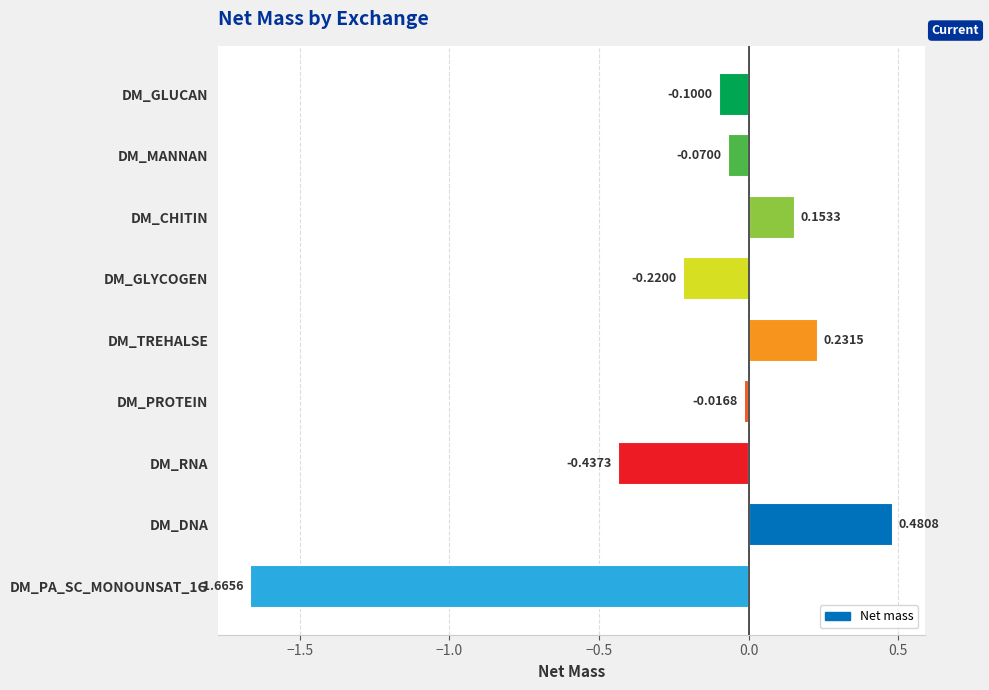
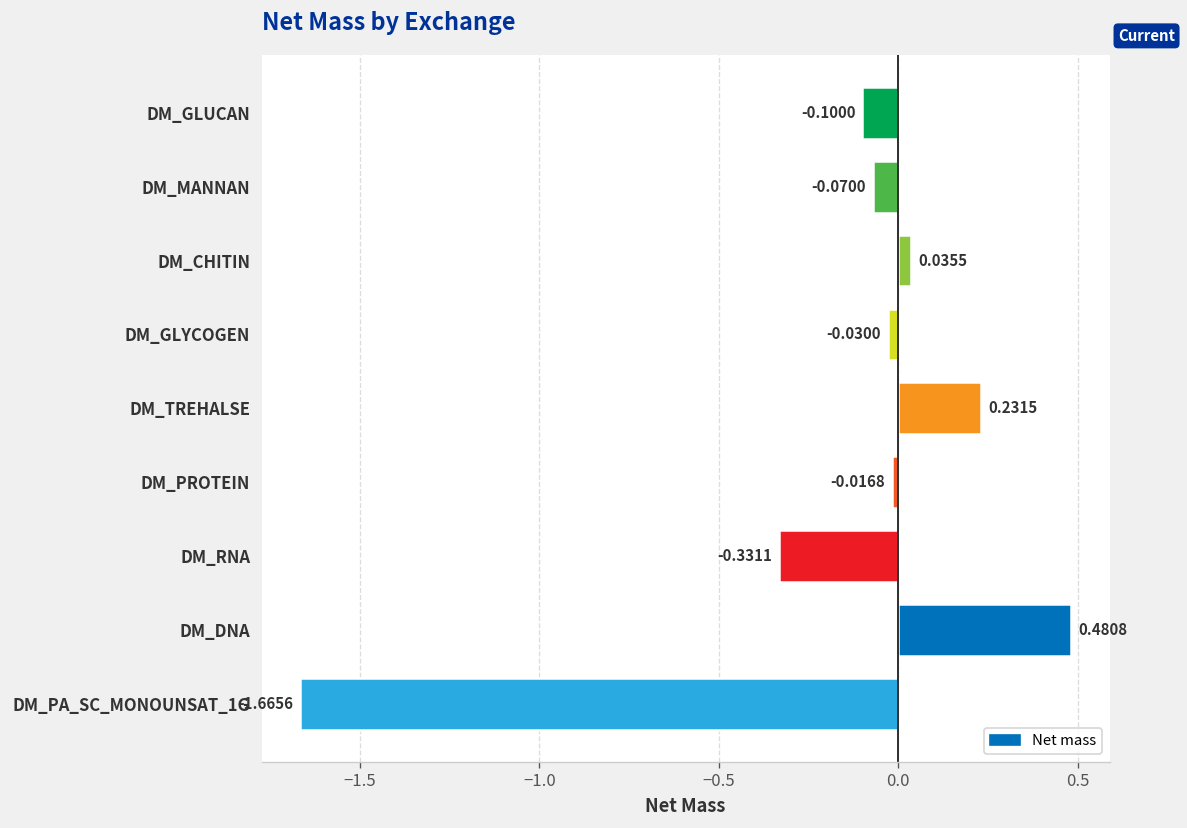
  {
    "DM_GLUCAN": -0.1000,
    "DM_MANNAN": -0.0700,
-   "DM_CHITIN": 0.1533,
-   "DM_GLYCOGEN": -0.2200,
+   "DM_CHITIN": 0.0355,
+   "DM_GLYCOGEN": -0.0300,
    "DM_TREHALSE": 0.2315,
    "DM_PROTEIN": -0.0168,
-   "DM_RNA": -0.4373,
+   "DM_RNA": -0.3311,
    "DM_DNA": 0.4808,
    "DM_PA_SC_MONOUNSAT_1G": -1.6656
  }
